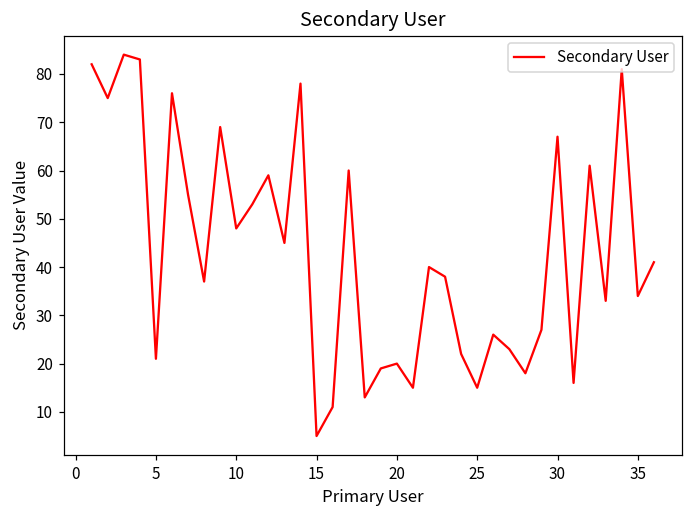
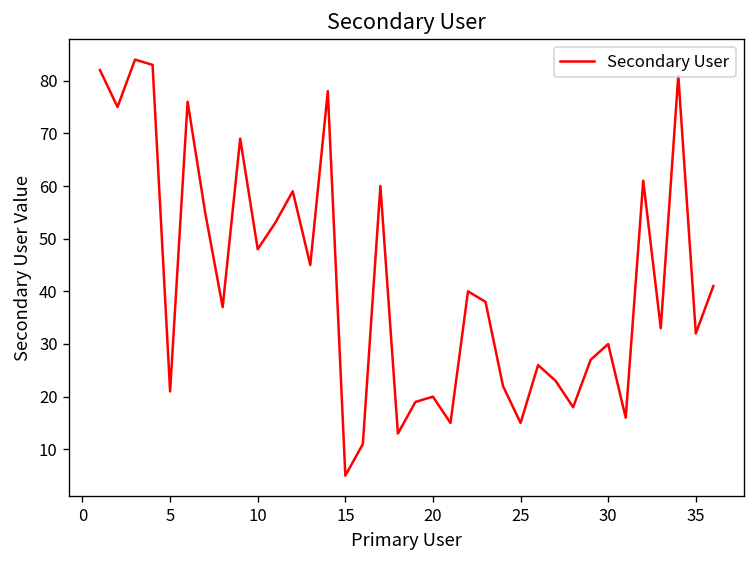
  {
    "5": 21,
    "10": 48,
    "15": 5,
    "20": 20,
    "25": 15,
-   "30": 67,
-   "35": 34
+   "30": 30,
+   "35": 32
  }
